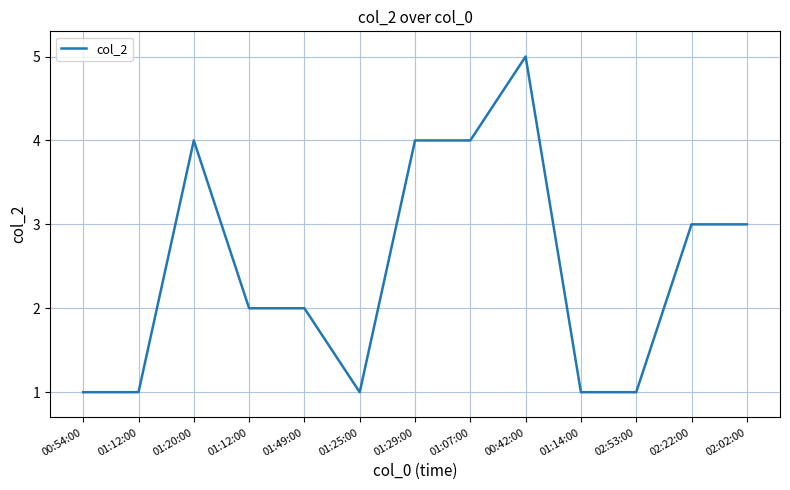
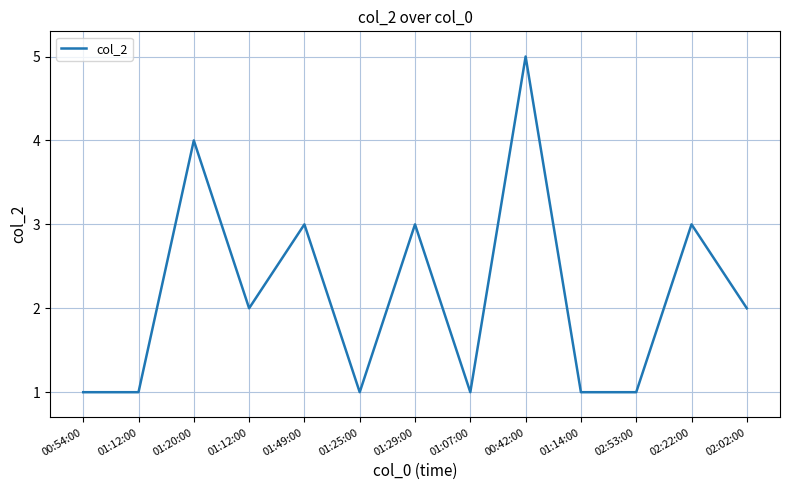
  {
    "00:54:00": 1,
    "01:20:00": 4,
-   "01:49:00": 2,
+   "01:49:00": 3,
    "01:25:00": 1,
-   "01:29:00": 4,
-   "01:07:00": 4,
+   "01:29:00": 3,
+   "01:07:00": 1,
    "00:42:00": 5,
    "01:14:00": 1,
    "02:53:00": 1,
    "02:22:00": 3,
-   "02:02:00": 3
+   "02:02:00": 2
  }
